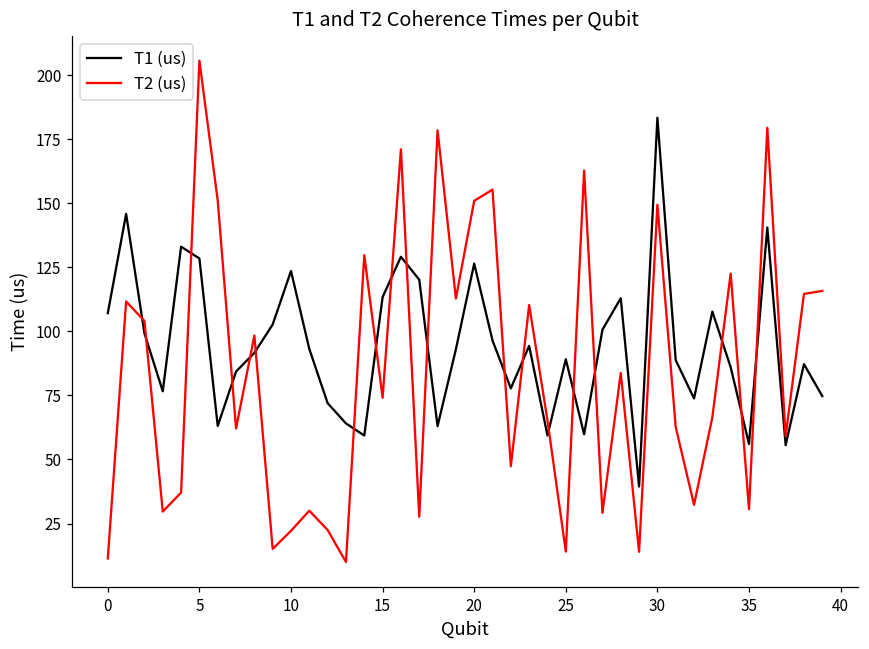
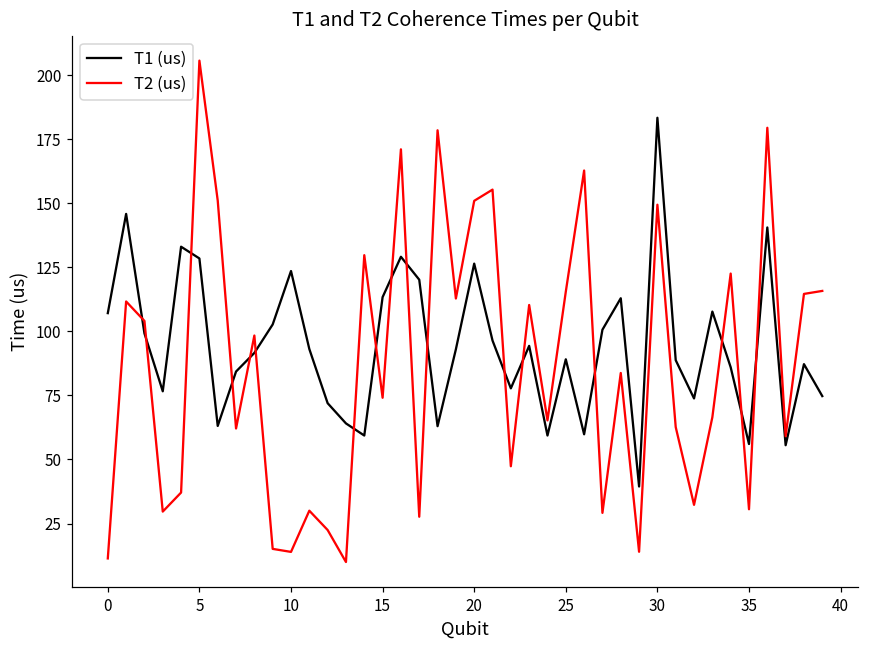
  {
    "T1 (us)": {
      "0": 107,
      "5": 128,
      "10": 124,
      "15": 113,
      "20": 126,
      "25": 89,
      "30": 183,
      "35": 56
    },
    "T2 (us)": {
      "0": 11,
      "5": 206,
-     "10": 22,
+     "10": 14,
      "15": 74,
      "20": 151,
-     "25": 14,
+     "25": 115,
      "30": 149,
      "35": 31
    }
  }
